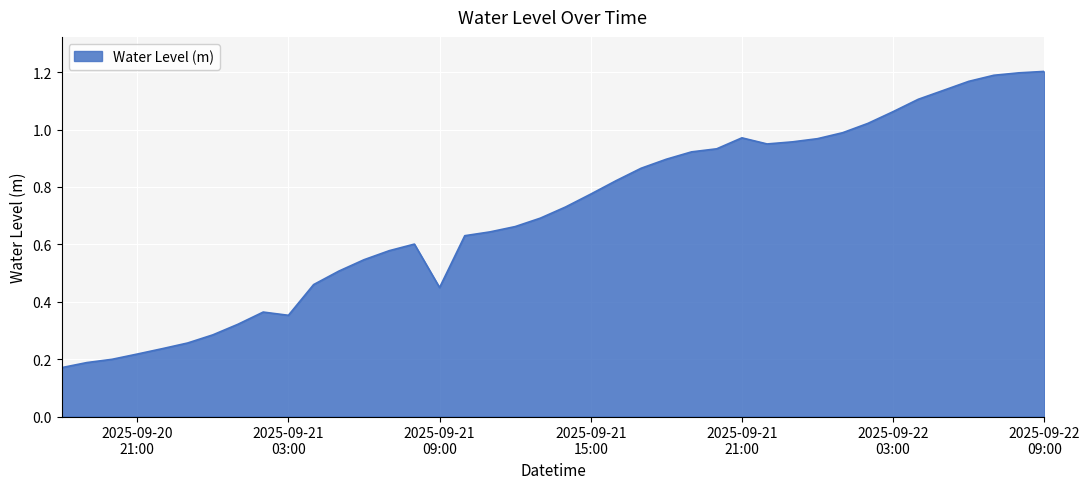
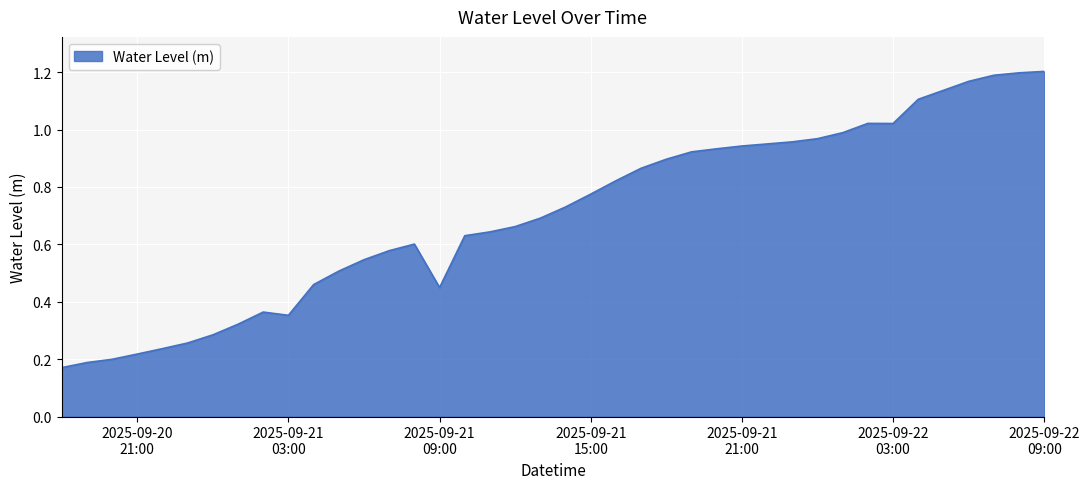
  {
    "2025-09-20 21:00": 0.22,
    "2025-09-21 03:00": 0.35,
    "2025-09-21 09:00": 0.45,
    "2025-09-21 15:00": 0.77,
-   "2025-09-21 21:00": 0.97,
-   "2025-09-22 03:00": 1.06,
+   "2025-09-21 21:00": 0.94,
+   "2025-09-22 03:00": 1.02,
    "2025-09-22 09:00": 1.20
  }
